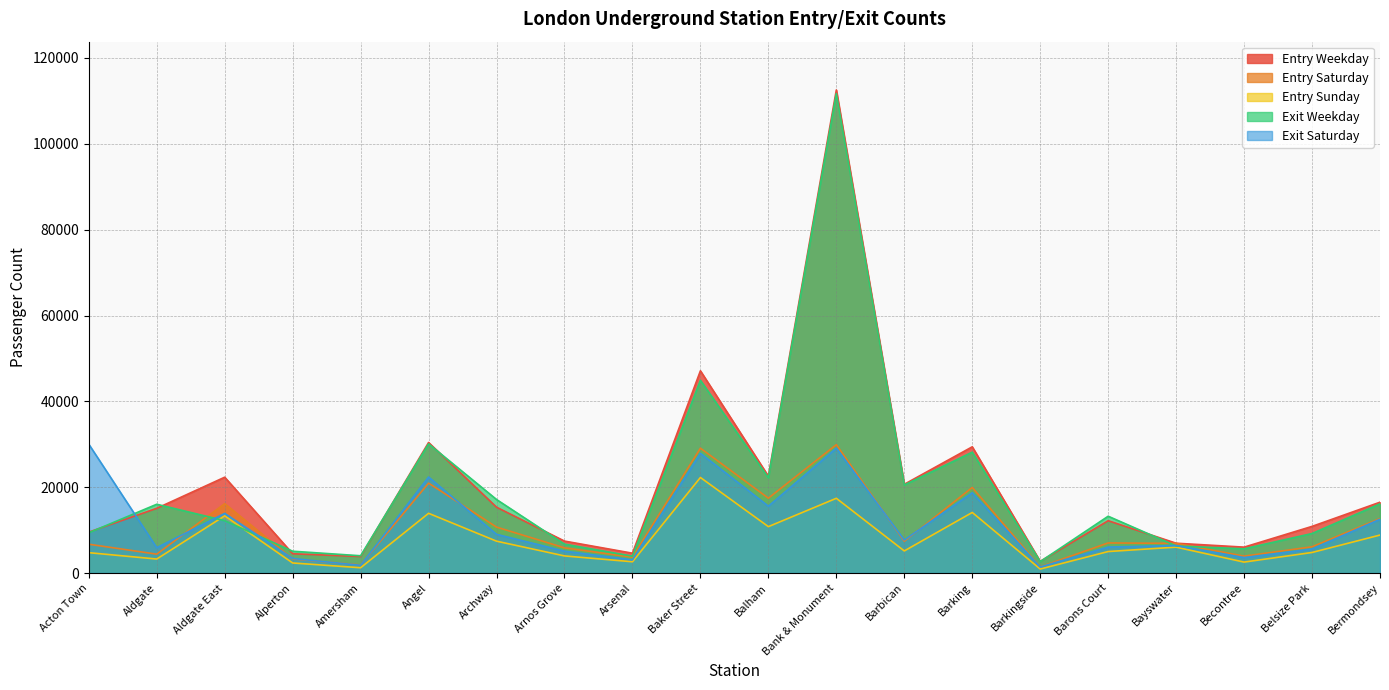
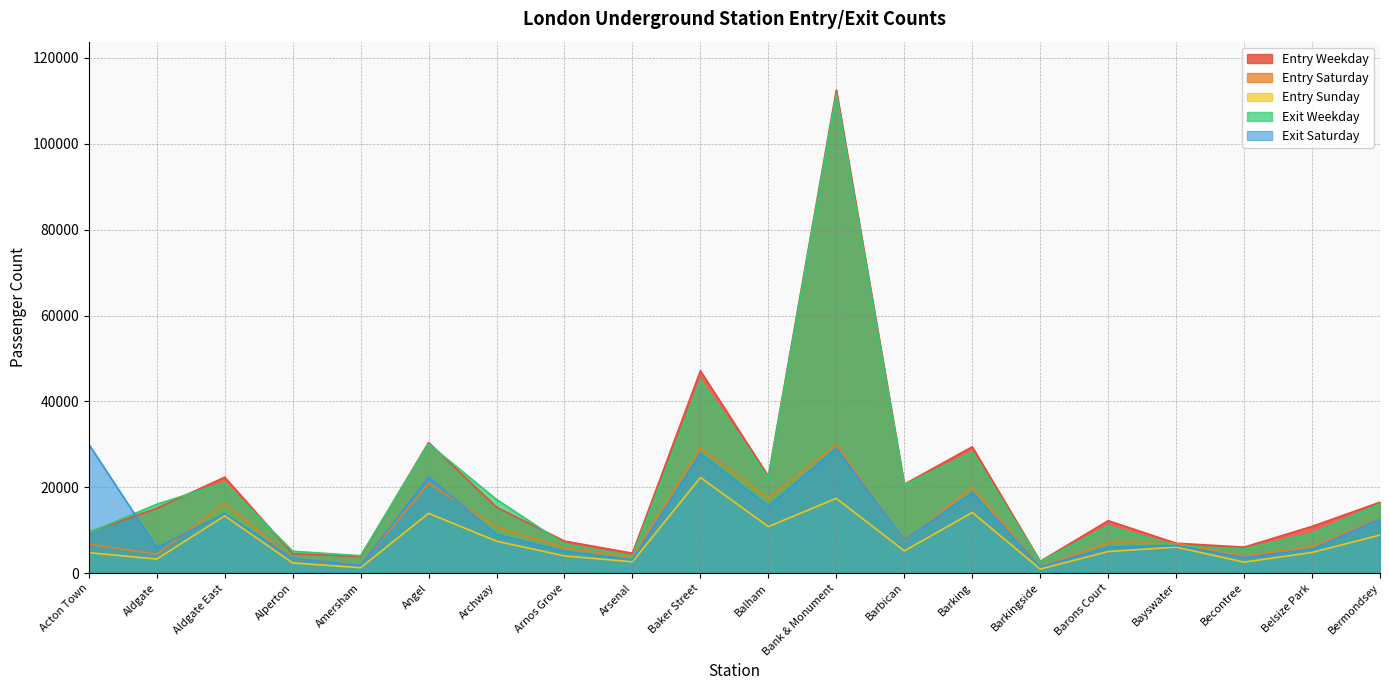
  {
    "Entry Sunday": {
      "Acton Town": 5000,
      "Aldgate": 3000,
      "Alperton": 2000,
      "Angel": 14000,
      "Archway": 7000,
      "Arnos Grove": 4000,
      "Baker Street": 22000,
      "Balham": 11000,
      "Bank & Monument": 17000,
      "Barbican": 5000,
      "Barking": 14000,
      "Barons Court": 5000,
      "Becontree": 3000,
      "Belsize Park": 5000,
      "Bermondsey": 9000
    },
    "Exit Weekday": {
      "Aldgate": 16000,
-     "Aldgate East": 12000,
+     "Aldgate East": 21000,
      "Archway": 17000,
      "Arnos Grove": 7000,
      "Baker Street": 45000,
      "Bank & Monument": 112000,
      "Barking": 28000,
-     "Barons Court": 13000,
+     "Barons Court": 11000,
      "Belsize Park": 9000
    },
    "Exit Saturday": {
      "Acton Town": 30000,
      "Aldgate": 6000,
      "Angel": 22000,
      "Archway": 9000,
      "Arnos Grove": 5000,
      "Baker Street": 28000,
      "Balham": 16000,
      "Bank & Monument": 29000,
      "Barking": 19000,
      "Barons Court": 6000
    }
  }
